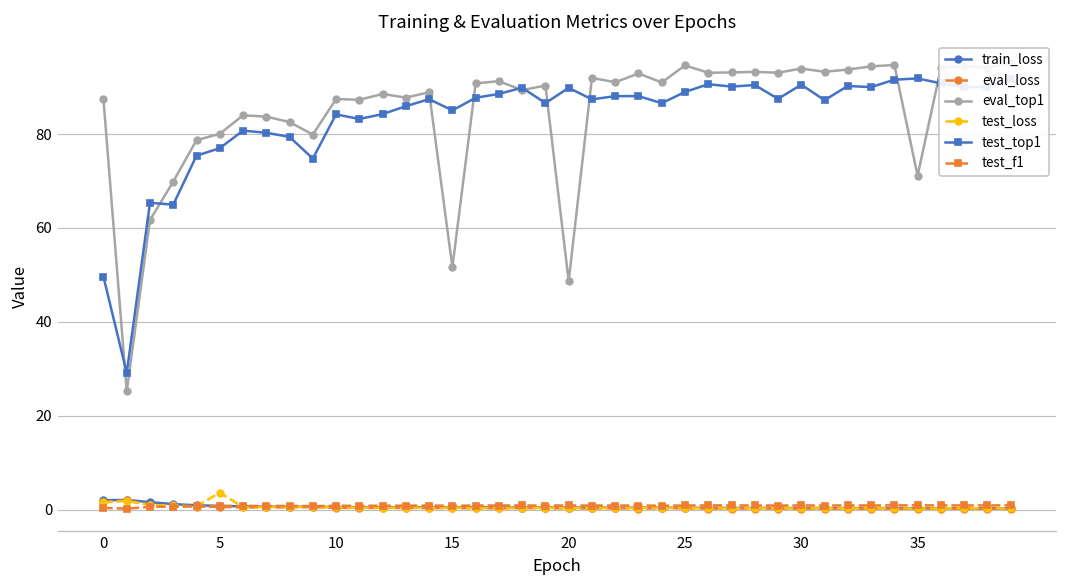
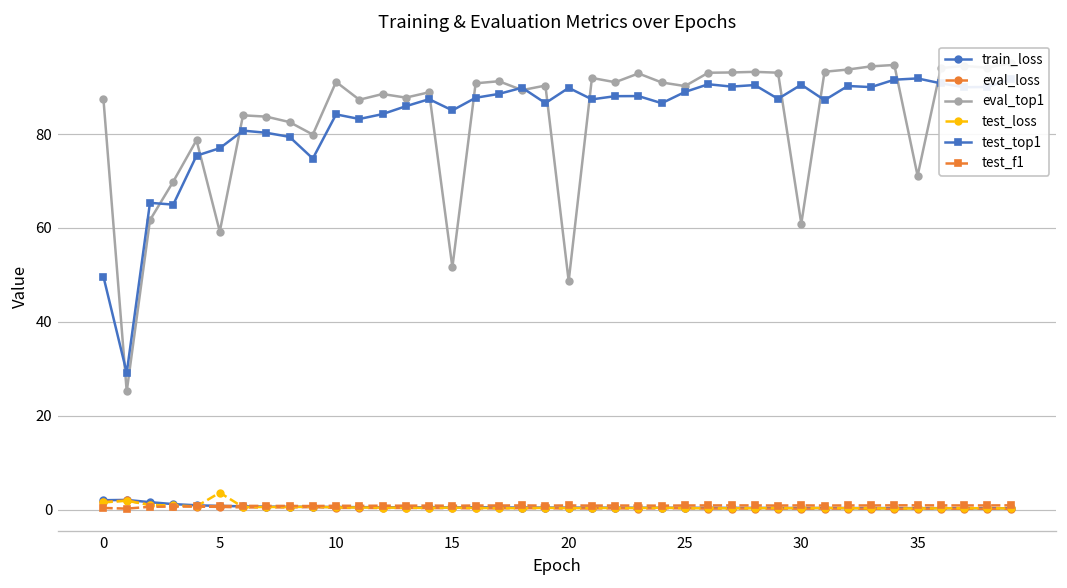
  {
    "eval_top1": {
      "0": 87,
-     "5": 80,
-     "10": 87,
+     "5": 59,
+     "10": 91,
      "15": 52,
      "20": 49,
-     "25": 95,
-     "30": 94,
+     "25": 90,
+     "30": 61,
      "35": 71
    },
    "test_loss": {
      "5": 4
    }
  }
